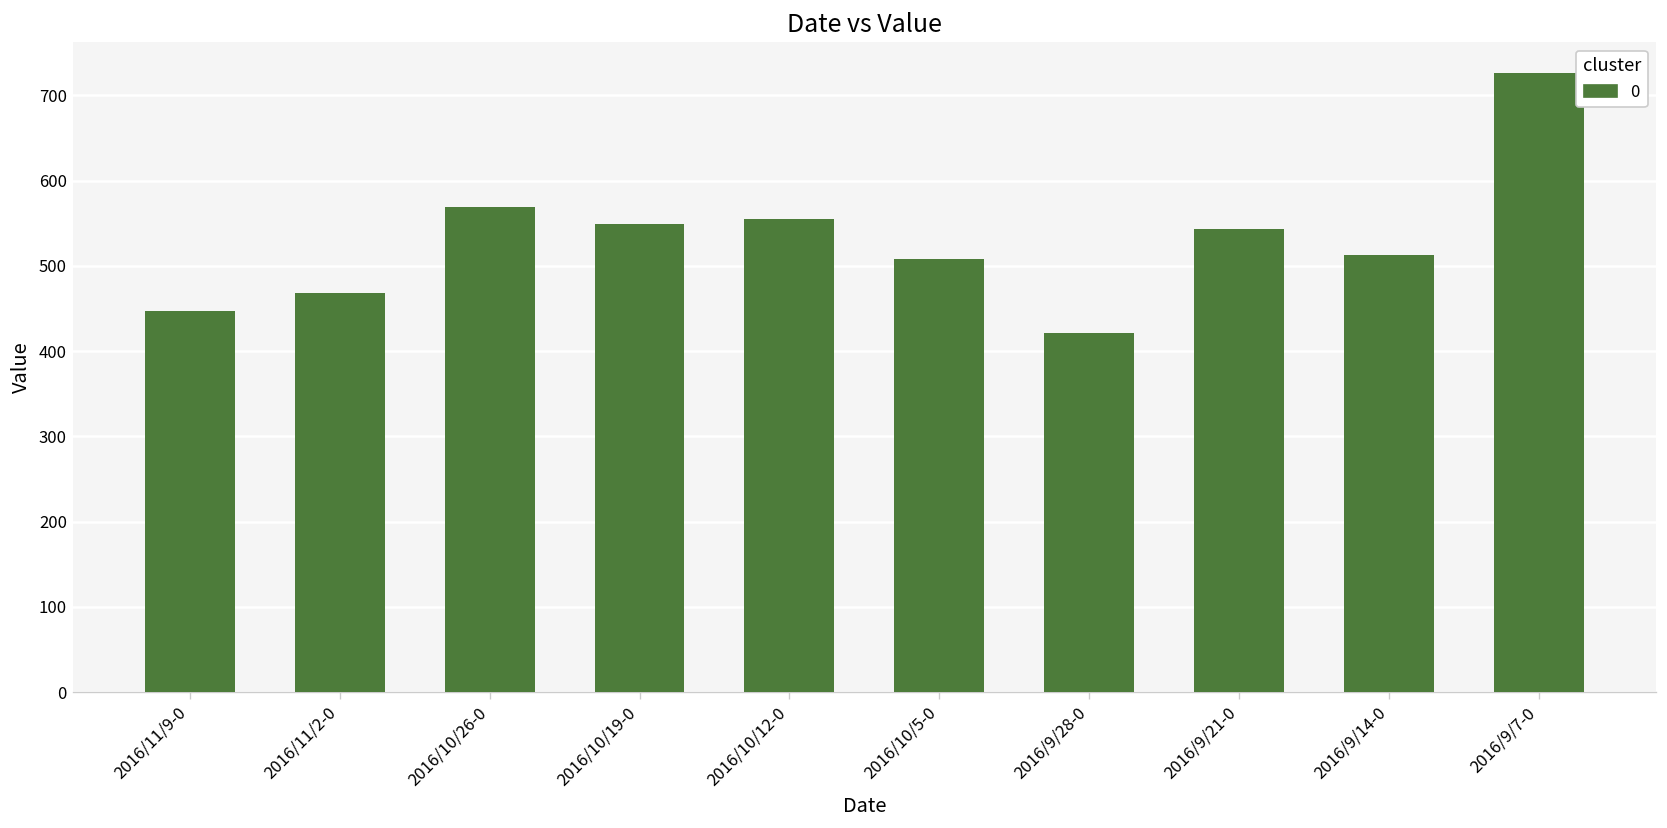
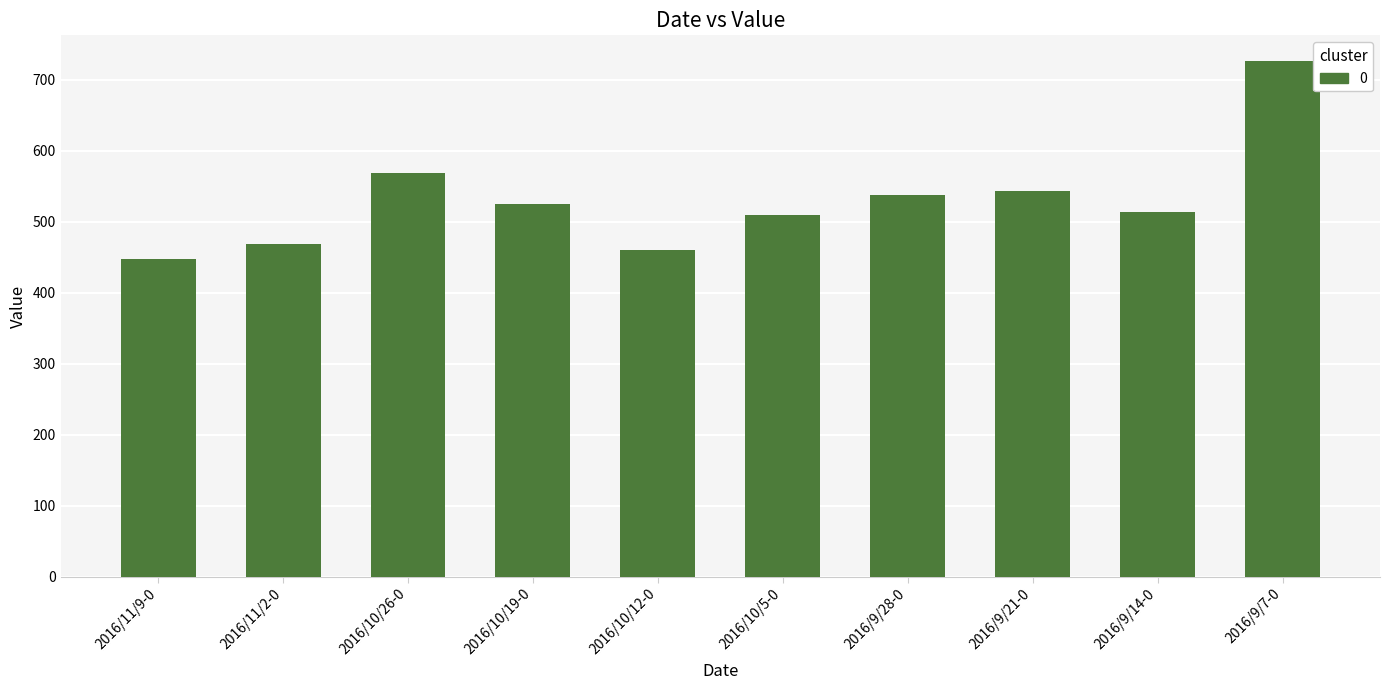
  {
    "2016/11/9-0": 450,
    "2016/11/2-0": 470,
    "2016/10/26-0": 570,
-   "2016/10/19-0": 550,
-   "2016/10/12-0": 560,
+   "2016/10/19-0": 530,
+   "2016/10/12-0": 460,
    "2016/10/5-0": 510,
-   "2016/9/28-0": 420,
+   "2016/9/28-0": 540,
    "2016/9/21-0": 540,
    "2016/9/14-0": 510,
    "2016/9/7-0": 730
  }
